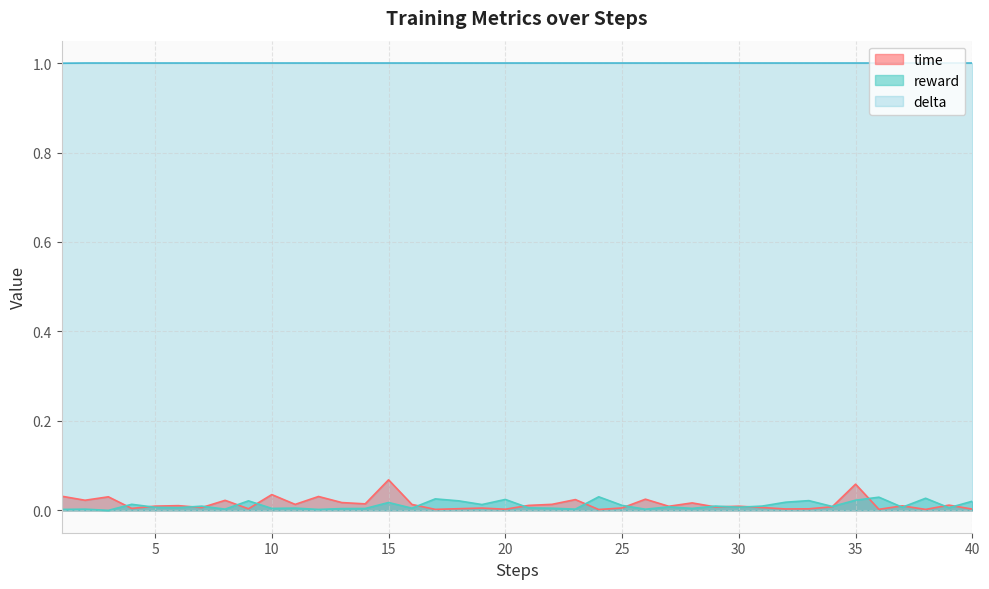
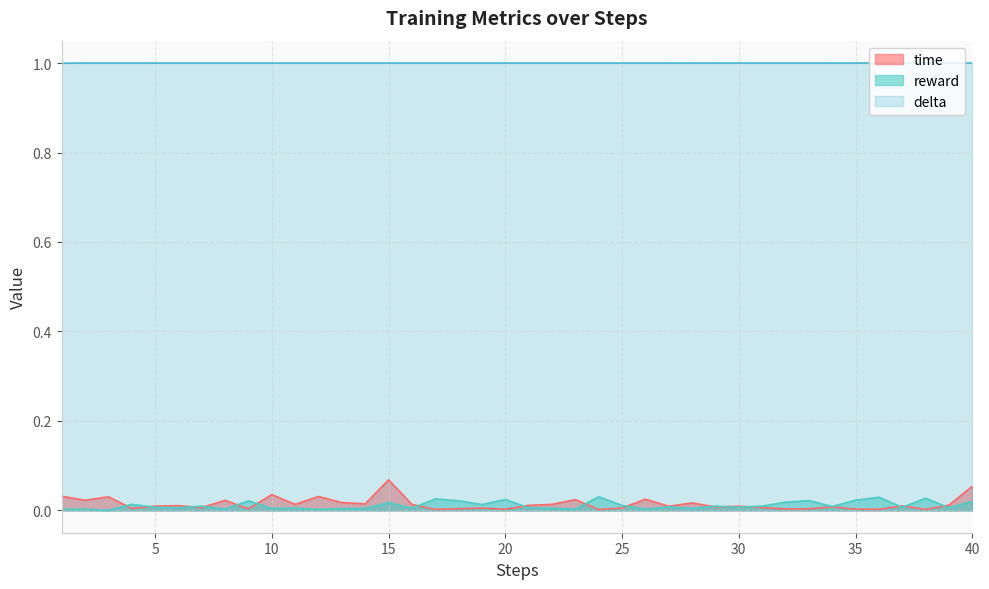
  {
    "time": {
      "10": 0.04,
      "15": 0.07,
      "20": 0.00,
      "25": 0.01,
-     "35": 0.06,
-     "40": 0.00
+     "35": 0.00,
+     "40": 0.05
    }
  }
